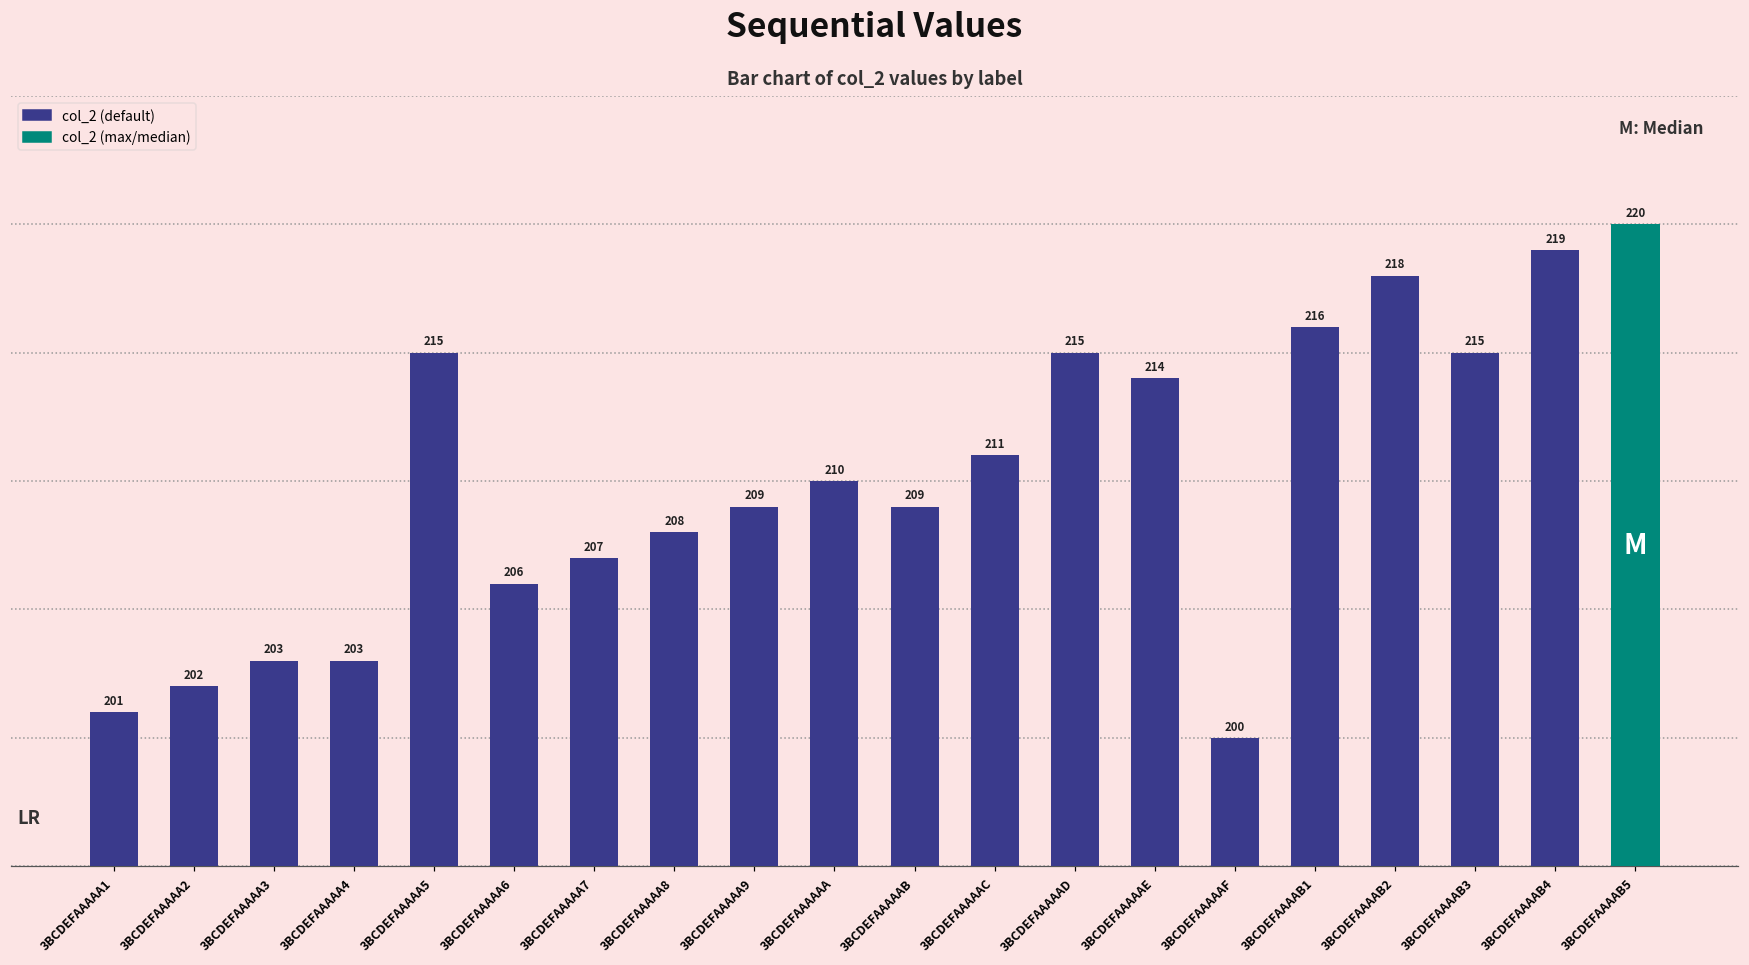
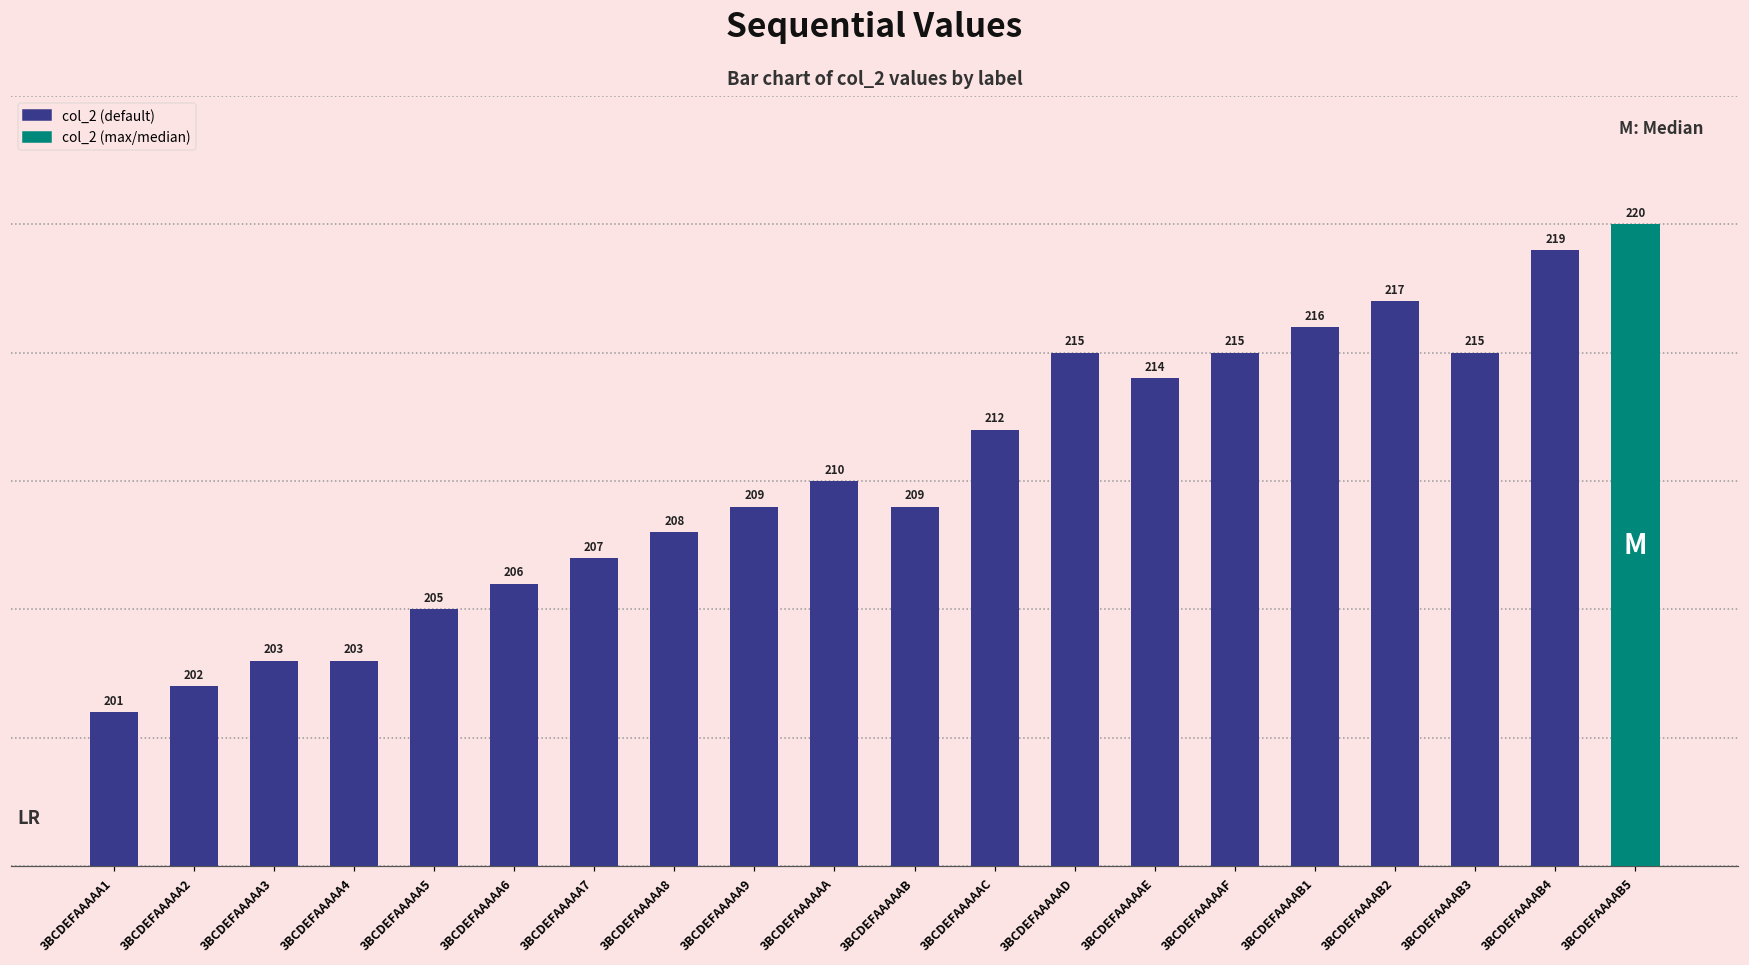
  {
    "3BCDEFAAAAA1": 201,
    "3BCDEFAAAAA2": 202,
    "3BCDEFAAAAA3": 203,
    "3BCDEFAAAAA4": 203,
-   "3BCDEFAAAAA5": 215,
+   "3BCDEFAAAAA5": 205,
    "3BCDEFAAAAA6": 206,
    "3BCDEFAAAAA7": 207,
    "3BCDEFAAAAA8": 208,
    "3BCDEFAAAAA9": 209,
    "3BCDEFAAAAAA": 210,
    "3BCDEFAAAAAB": 209,
-   "3BCDEFAAAAAC": 211,
+   "3BCDEFAAAAAC": 212,
    "3BCDEFAAAAAD": 215,
    "3BCDEFAAAAAE": 214,
-   "3BCDEFAAAAAF": 200,
+   "3BCDEFAAAAAF": 215,
    "3BCDEFAAAAB1": 216,
-   "3BCDEFAAAAB2": 218,
+   "3BCDEFAAAAB2": 217,
    "3BCDEFAAAAB3": 215,
    "3BCDEFAAAAB4": 219,
    "3BCDEFAAAAB5": 220
  }
